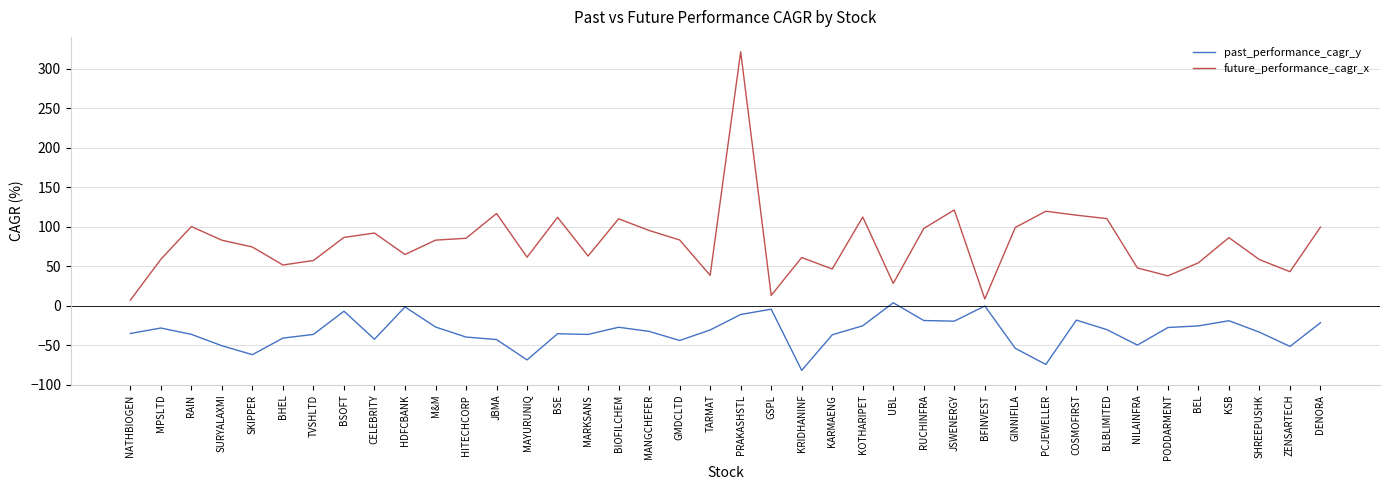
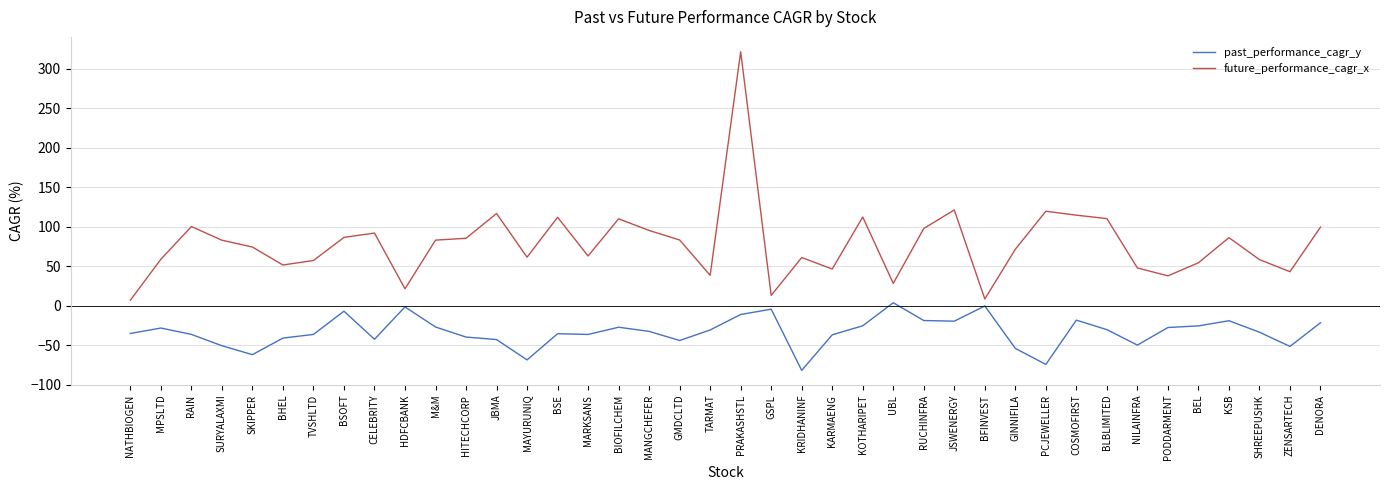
  {
    "past_performance_cagr_y": {
      "NATHBIOGEN": -30,
      "MPSLTD": -30,
      "RAIN": -40,
      "SURYALAXMI": -50,
      "SKIPPER": -60,
      "BHEL": -40,
      "TVSHLTD": -40,
      "BSOFT": -10,
      "CELEBRITY": -40,
      "HDFCBANK": 0,
      "M&M": -30,
      "HITECHCORP": -40,
      "JBMA": -40,
      "MAYURUNIQ": -70,
      "BSE": -40,
      "MARKSANS": -40,
      "BIOFILCHEM": -30,
      "MANGCHEFER": -30,
      "GMDCLTD": -40,
      "TARMAT": -30,
      "PRAKASHSTL": -10,
      "GSPL": 0,
      "KRIDHANINF": -80,
      "KARMAENG": -40,
      "KOTHARIPET": -30,
      "UBL": 0,
      "RUCHINFRA": -20,
      "JSWENERGY": -20,
      "BFINVEST": 0,
      "GINNIFILA": -50,
      "PCJEWELLER": -70,
      "COSMOFIRST": -20,
      "BLBLIMITED": -30,
      "NILAINFRA": -50,
      "PODDARMENT": -30,
      "BEL": -30,
      "KSB": -20,
      "SHREEPUSHK": -30,
      "ZENSARTECH": -50,
      "DENORA": -20
    },
    "future_performance_cagr_x": {
      "NATHBIOGEN": 10,
      "MPSLTD": 60,
      "RAIN": 100,
      "SURYALAXMI": 80,
      "SKIPPER": 70,
      "BHEL": 50,
      "TVSHLTD": 60,
      "BSOFT": 90,
      "CELEBRITY": 90,
-     "HDFCBANK": 60,
+     "HDFCBANK": 20,
      "M&M": 80,
      "HITECHCORP": 90,
      "JBMA": 120,
      "MAYURUNIQ": 60,
      "BSE": 110,
      "MARKSANS": 60,
      "BIOFILCHEM": 110,
      "MANGCHEFER": 100,
      "GMDCLTD": 80,
      "TARMAT": 40,
      "PRAKASHSTL": 320,
      "GSPL": 10,
      "KRIDHANINF": 60,
      "KARMAENG": 50,
      "KOTHARIPET": 110,
      "UBL": 30,
      "RUCHINFRA": 100,
      "JSWENERGY": 120,
      "BFINVEST": 10,
-     "GINNIFILA": 100,
+     "GINNIFILA": 70,
      "PCJEWELLER": 120,
      "COSMOFIRST": 110,
      "BLBLIMITED": 110,
      "NILAINFRA": 50,
      "PODDARMENT": 40,
      "BEL": 50,
      "KSB": 90,
      "SHREEPUSHK": 60,
      "ZENSARTECH": 40,
      "DENORA": 100
    }
  }
